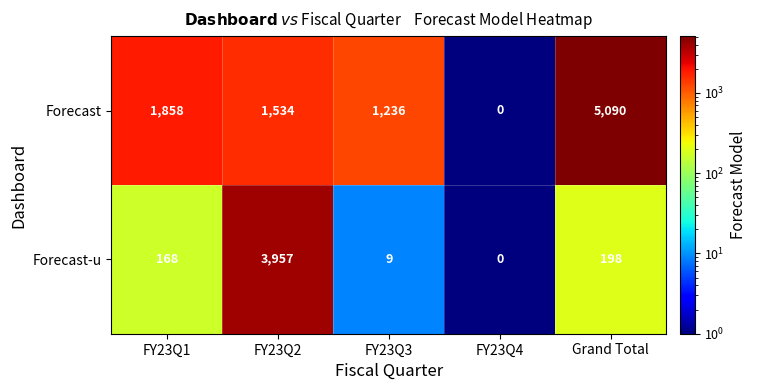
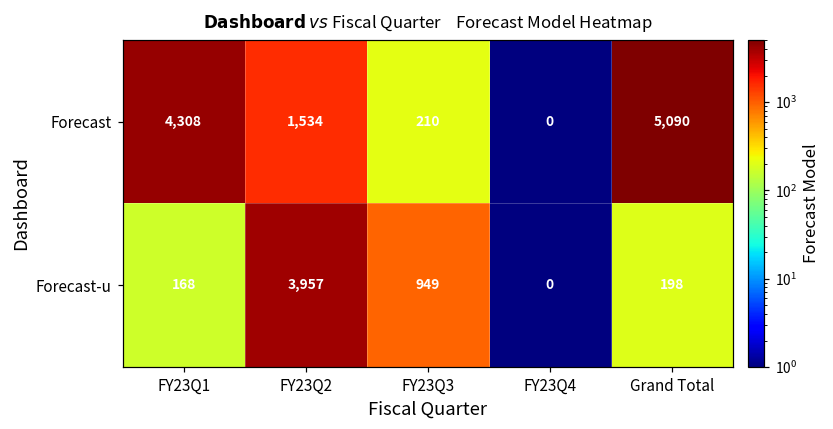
  {
    "Forecast": {
-     "FY23Q1": "1,858",
+     "FY23Q1": "4,308",
      "FY23Q2": "1,534",
-     "FY23Q3": "1,236",
+     "FY23Q3": "210",
      "FY23Q4": "0",
      "Grand Total": "5,090"
    },
    "Forecast-u": {
      "FY23Q1": "168",
      "FY23Q2": "3,957",
-     "FY23Q3": "9",
+     "FY23Q3": "949",
      "FY23Q4": "0",
      "Grand Total": "198"
    }
  }
